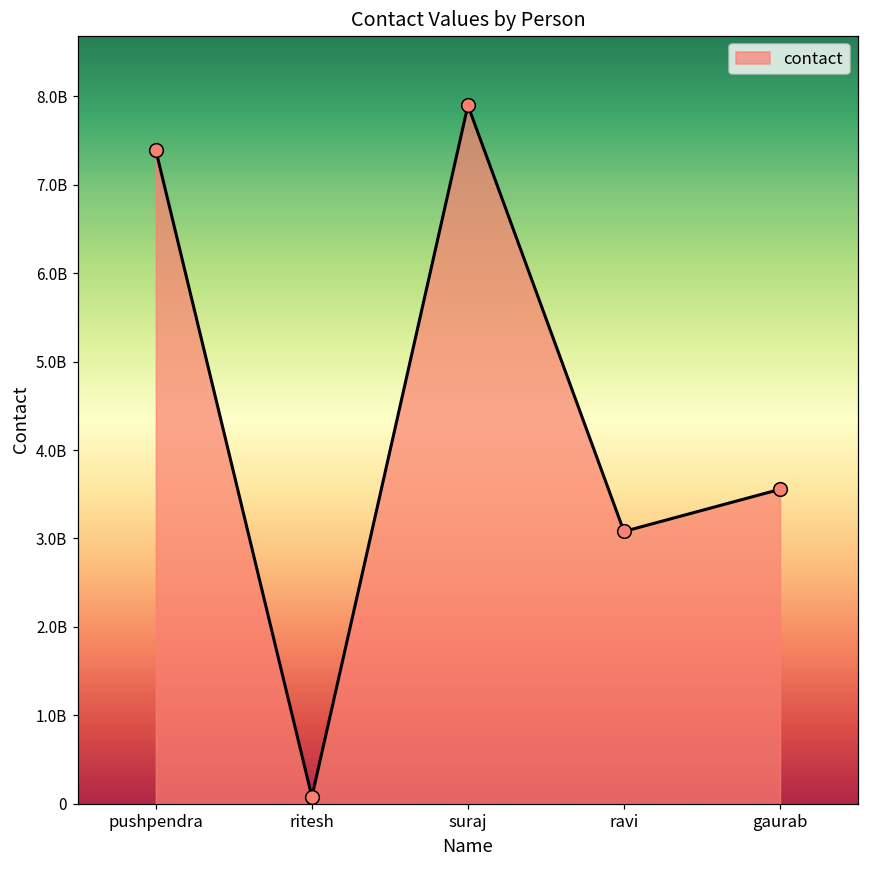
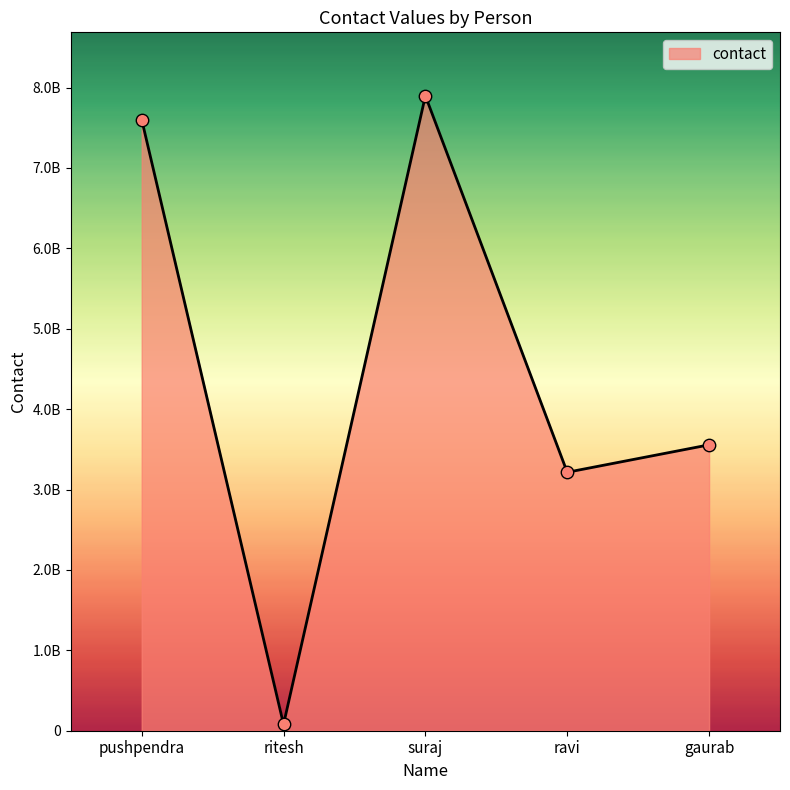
  {
-   "pushpendra": 7400000000,
+   "pushpendra": 7600000000,
    "ritesh": 100000000,
    "suraj": 7900000000,
-   "ravi": 3100000000,
+   "ravi": 3200000000,
    "gaurab": 3600000000
  }
